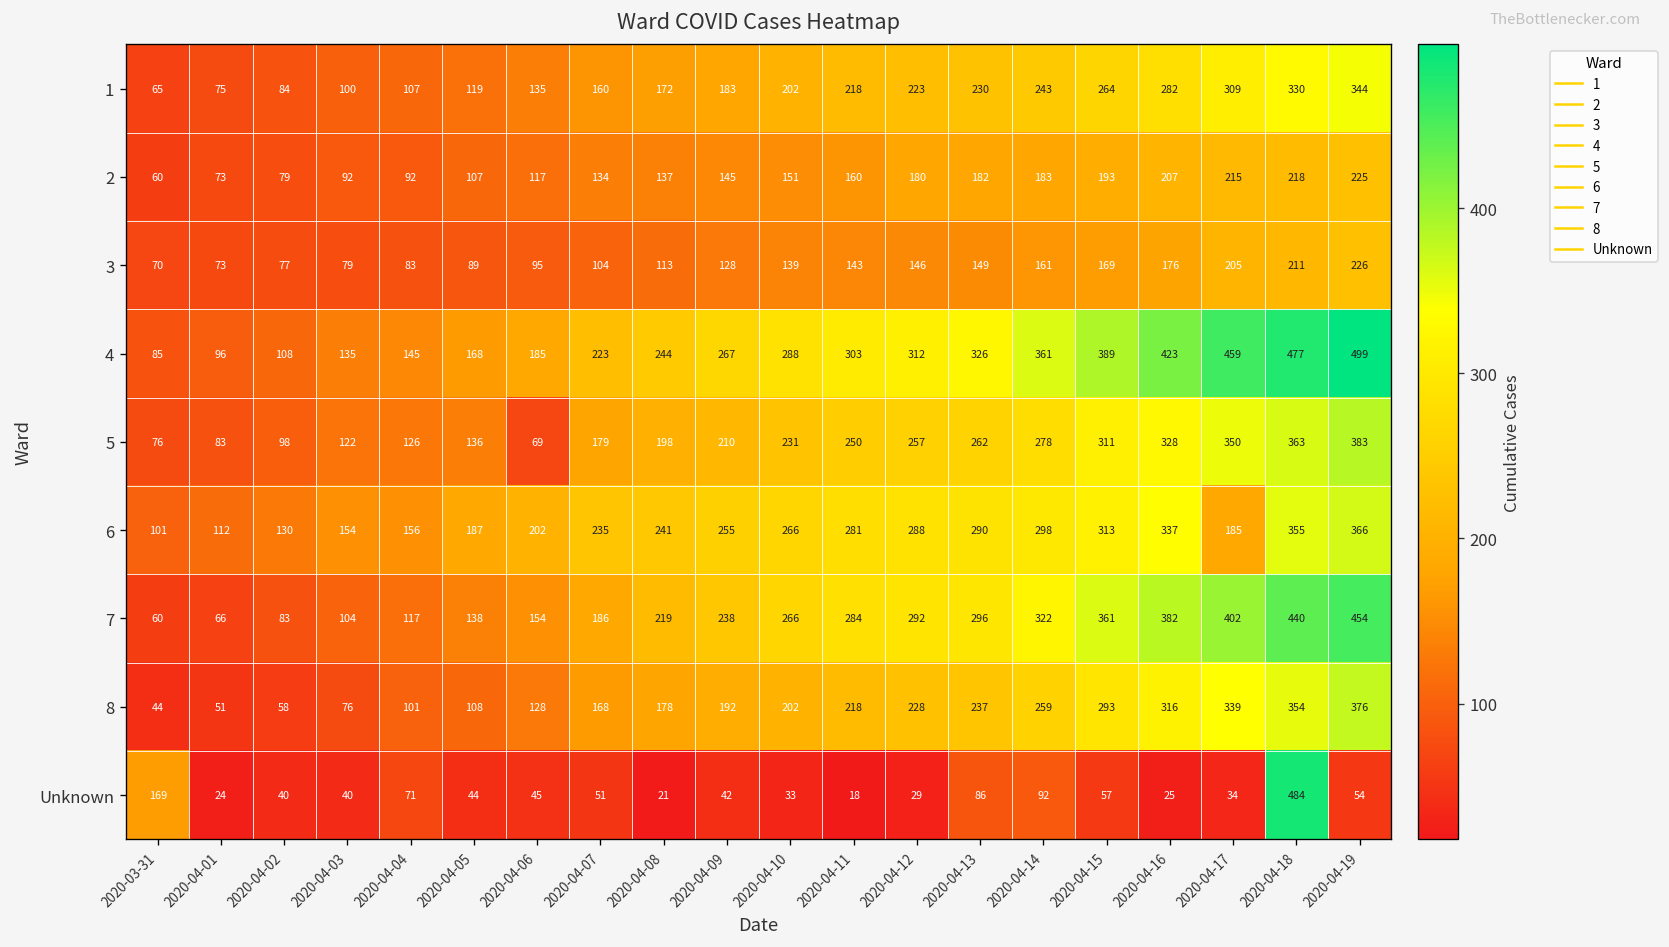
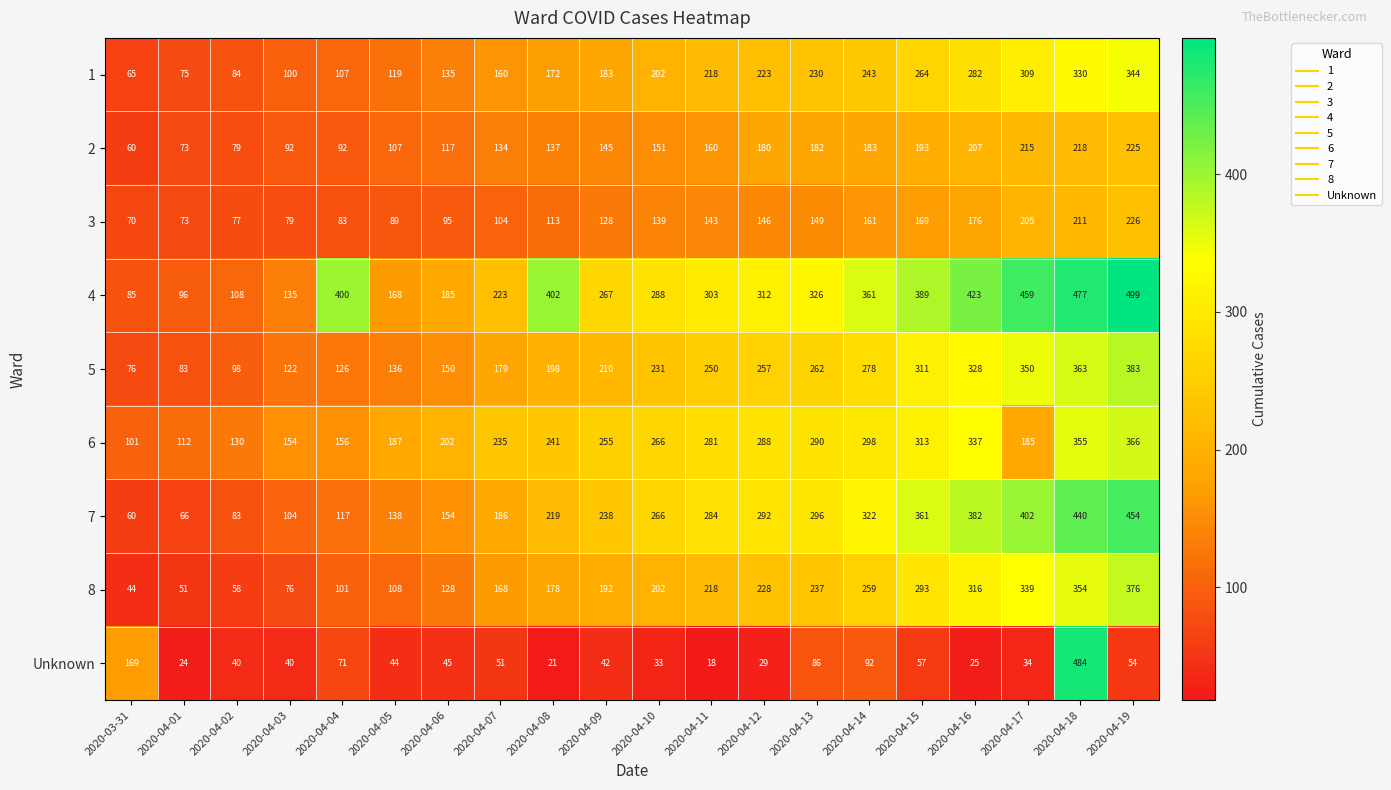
  {
    "1": {
      "2020-03-31": 65,
      "2020-04-01": 75,
      "2020-04-02": 84,
      "2020-04-03": 100,
      "2020-04-04": 107,
      "2020-04-05": 119,
      "2020-04-06": 135,
      "2020-04-07": 160,
      "2020-04-08": 172,
      "2020-04-09": 183,
      "2020-04-10": 202,
      "2020-04-11": 218,
      "2020-04-12": 223,
      "2020-04-13": 230,
      "2020-04-14": 243,
      "2020-04-15": 264,
      "2020-04-16": 282,
      "2020-04-17": 309,
      "2020-04-18": 330,
      "2020-04-19": 344
    },
    "2": {
      "2020-03-31": 60,
      "2020-04-01": 73,
      "2020-04-02": 79,
      "2020-04-03": 92,
      "2020-04-04": 92,
      "2020-04-05": 107,
      "2020-04-06": 117,
      "2020-04-07": 134,
      "2020-04-08": 137,
      "2020-04-09": 145,
      "2020-04-10": 151,
      "2020-04-11": 160,
      "2020-04-12": 180,
      "2020-04-13": 182,
      "2020-04-14": 183,
      "2020-04-15": 193,
      "2020-04-16": 207,
      "2020-04-17": 215,
      "2020-04-18": 218,
      "2020-04-19": 225
    },
    "3": {
      "2020-03-31": 70,
      "2020-04-01": 73,
      "2020-04-02": 77,
      "2020-04-03": 79,
      "2020-04-04": 83,
      "2020-04-05": 89,
      "2020-04-06": 95,
      "2020-04-07": 104,
      "2020-04-08": 113,
      "2020-04-09": 128,
      "2020-04-10": 139,
      "2020-04-11": 143,
      "2020-04-12": 146,
      "2020-04-13": 149,
      "2020-04-14": 161,
      "2020-04-15": 169,
      "2020-04-16": 176,
      "2020-04-17": 205,
      "2020-04-18": 211,
      "2020-04-19": 226
    },
    "4": {
      "2020-03-31": 85,
      "2020-04-01": 96,
      "2020-04-02": 108,
      "2020-04-03": 135,
-     "2020-04-04": 145,
+     "2020-04-04": 400,
      "2020-04-05": 168,
      "2020-04-06": 185,
      "2020-04-07": 223,
-     "2020-04-08": 244,
+     "2020-04-08": 402,
      "2020-04-09": 267,
      "2020-04-10": 288,
      "2020-04-11": 303,
      "2020-04-12": 312,
      "2020-04-13": 326,
      "2020-04-14": 361,
      "2020-04-15": 389,
      "2020-04-16": 423,
      "2020-04-17": 459,
      "2020-04-18": 477,
      "2020-04-19": 499
    },
    "5": {
      "2020-03-31": 76,
      "2020-04-01": 83,
      "2020-04-02": 98,
      "2020-04-03": 122,
      "2020-04-04": 126,
      "2020-04-05": 136,
-     "2020-04-06": 69,
+     "2020-04-06": 150,
      "2020-04-07": 179,
      "2020-04-08": 198,
      "2020-04-09": 210,
      "2020-04-10": 231,
      "2020-04-11": 250,
      "2020-04-12": 257,
      "2020-04-13": 262,
      "2020-04-14": 278,
      "2020-04-15": 311,
      "2020-04-16": 328,
      "2020-04-17": 350,
      "2020-04-18": 363,
      "2020-04-19": 383
    },
    "6": {
      "2020-03-31": 101,
      "2020-04-01": 112,
      "2020-04-02": 130,
      "2020-04-03": 154,
      "2020-04-04": 156,
      "2020-04-05": 187,
      "2020-04-06": 202,
      "2020-04-07": 235,
      "2020-04-08": 241,
      "2020-04-09": 255,
      "2020-04-10": 266,
      "2020-04-11": 281,
      "2020-04-12": 288,
      "2020-04-13": 290,
      "2020-04-14": 298,
      "2020-04-15": 313,
      "2020-04-16": 337,
      "2020-04-17": 185,
      "2020-04-18": 355,
      "2020-04-19": 366
    },
    "7": {
      "2020-03-31": 60,
      "2020-04-01": 66,
      "2020-04-02": 83,
      "2020-04-03": 104,
      "2020-04-04": 117,
      "2020-04-05": 138,
      "2020-04-06": 154,
      "2020-04-07": 186,
      "2020-04-08": 219,
      "2020-04-09": 238,
      "2020-04-10": 266,
      "2020-04-11": 284,
      "2020-04-12": 292,
      "2020-04-13": 296,
      "2020-04-14": 322,
      "2020-04-15": 361,
      "2020-04-16": 382,
      "2020-04-17": 402,
      "2020-04-18": 440,
      "2020-04-19": 454
    },
    "8": {
      "2020-03-31": 44,
      "2020-04-01": 51,
      "2020-04-02": 58,
      "2020-04-03": 76,
      "2020-04-04": 101,
      "2020-04-05": 108,
      "2020-04-06": 128,
      "2020-04-07": 168,
      "2020-04-08": 178,
      "2020-04-09": 192,
      "2020-04-10": 202,
      "2020-04-11": 218,
      "2020-04-12": 228,
      "2020-04-13": 237,
      "2020-04-14": 259,
      "2020-04-15": 293,
      "2020-04-16": 316,
      "2020-04-17": 339,
      "2020-04-18": 354,
      "2020-04-19": 376
    },
    "Unknown": {
      "2020-03-31": 169,
      "2020-04-01": 24,
      "2020-04-02": 40,
      "2020-04-03": 40,
      "2020-04-04": 71,
      "2020-04-05": 44,
      "2020-04-06": 45,
      "2020-04-07": 51,
      "2020-04-08": 21,
      "2020-04-09": 42,
      "2020-04-10": 33,
      "2020-04-11": 18,
      "2020-04-12": 29,
      "2020-04-13": 86,
      "2020-04-14": 92,
      "2020-04-15": 57,
      "2020-04-16": 25,
      "2020-04-17": 34,
      "2020-04-18": 484,
      "2020-04-19": 54
    }
  }
